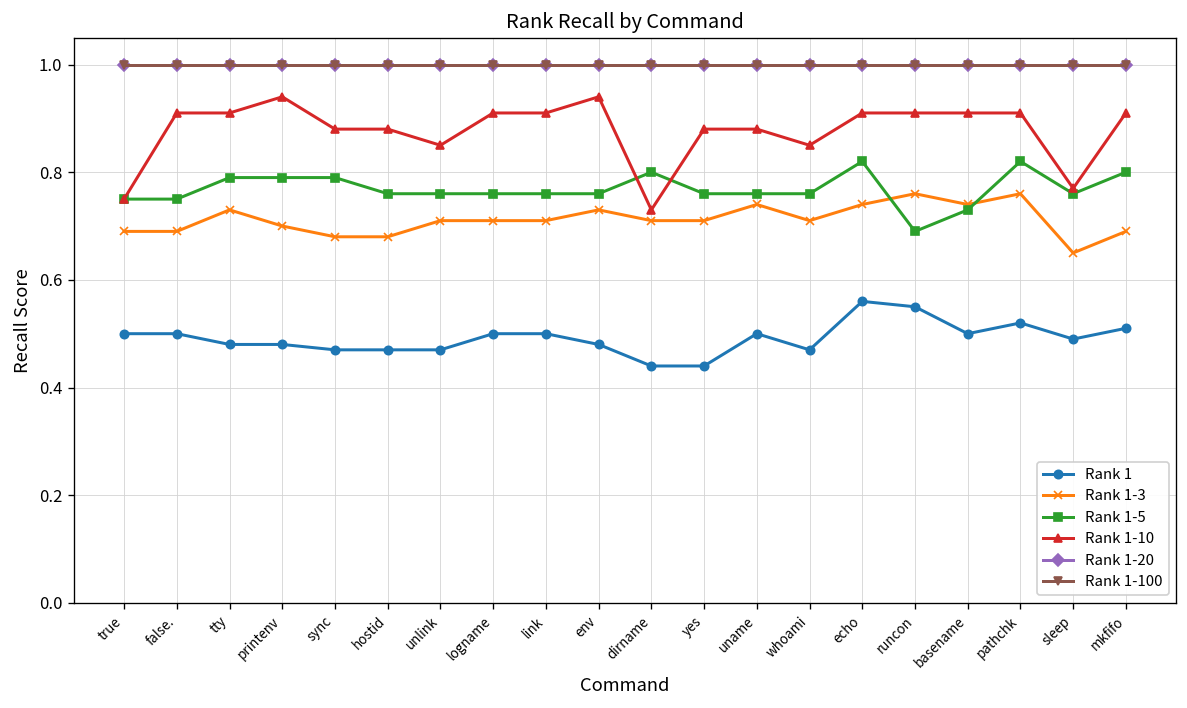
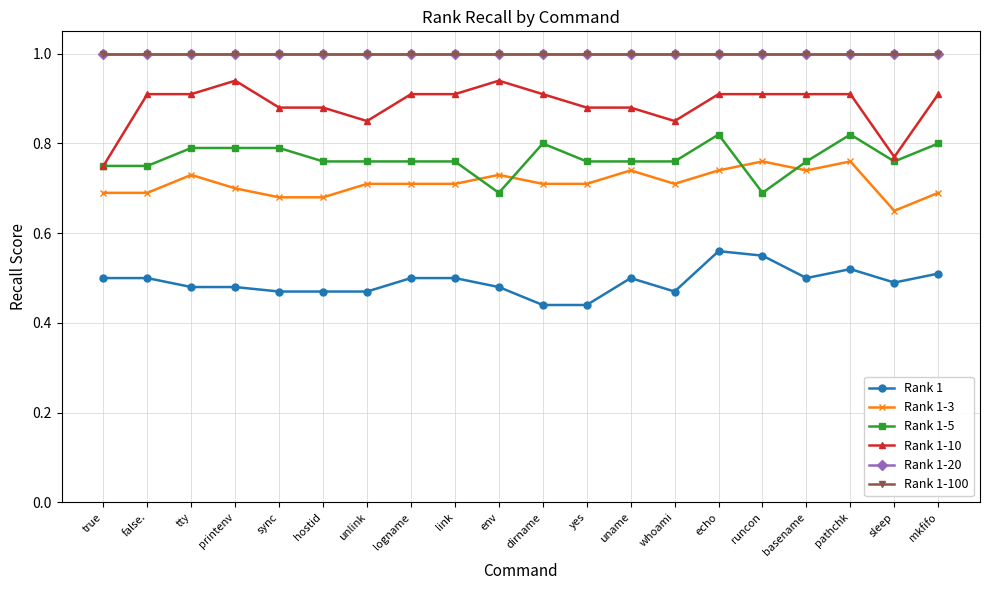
  {
    "Rank 1": {
      "true": 0.50,
      "false.": 0.50,
      "tty": 0.48,
      "printenv": 0.48,
      "sync": 0.47,
      "hostid": 0.47,
      "unlink": 0.47,
      "logname": 0.50,
      "link": 0.50,
      "env": 0.48,
      "dirname": 0.44,
      "yes": 0.44,
      "uname": 0.50,
      "whoami": 0.47,
      "echo": 0.56,
      "runcon": 0.55,
      "basename": 0.50,
      "pathchk": 0.52,
      "sleep": 0.49,
      "mkfifo": 0.51
    },
    "Rank 1-3": {
      "true": 0.69,
      "false.": 0.69,
      "tty": 0.73,
      "printenv": 0.70,
      "sync": 0.68,
      "hostid": 0.68,
      "unlink": 0.71,
      "logname": 0.71,
      "link": 0.71,
      "env": 0.73,
      "dirname": 0.71,
      "yes": 0.71,
      "uname": 0.74,
      "whoami": 0.71,
      "echo": 0.74,
      "runcon": 0.76,
      "basename": 0.74,
      "pathchk": 0.76,
      "sleep": 0.65,
      "mkfifo": 0.69
    },
    "Rank 1-5": {
      "false.": 0.75,
      "tty": 0.79,
      "printenv": 0.79,
      "sync": 0.79,
      "hostid": 0.76,
      "unlink": 0.76,
      "logname": 0.76,
      "link": 0.76,
-     "env": 0.76,
+     "env": 0.69,
      "dirname": 0.80,
      "yes": 0.76,
      "uname": 0.76,
      "whoami": 0.76,
      "echo": 0.82,
      "runcon": 0.69,
-     "basename": 0.73,
+     "basename": 0.76,
      "pathchk": 0.82,
      "sleep": 0.76,
      "mkfifo": 0.80
    },
    "Rank 1-10": {
      "false.": 0.91,
      "tty": 0.91,
      "printenv": 0.94,
      "sync": 0.88,
      "hostid": 0.88,
      "unlink": 0.85,
      "logname": 0.91,
      "link": 0.91,
      "env": 0.94,
-     "dirname": 0.73,
+     "dirname": 0.91,
      "yes": 0.88,
      "uname": 0.88,
      "whoami": 0.85,
      "echo": 0.91,
      "runcon": 0.91,
      "basename": 0.91,
      "pathchk": 0.91,
      "sleep": 0.77,
      "mkfifo": 0.91
    },
    "Rank 1-100": {
      "true": 1.00,
      "false.": 1.00,
      "tty": 1.00,
      "printenv": 1.00,
      "sync": 1.00,
      "hostid": 1.00,
      "unlink": 1.00,
      "logname": 1.00,
      "link": 1.00,
      "env": 1.00,
      "dirname": 1.00,
      "yes": 1.00,
      "uname": 1.00,
      "whoami": 1.00,
      "echo": 1.00,
      "runcon": 1.00,
      "basename": 1.00,
      "pathchk": 1.00,
      "sleep": 1.00,
      "mkfifo": 1.00
    }
  }
